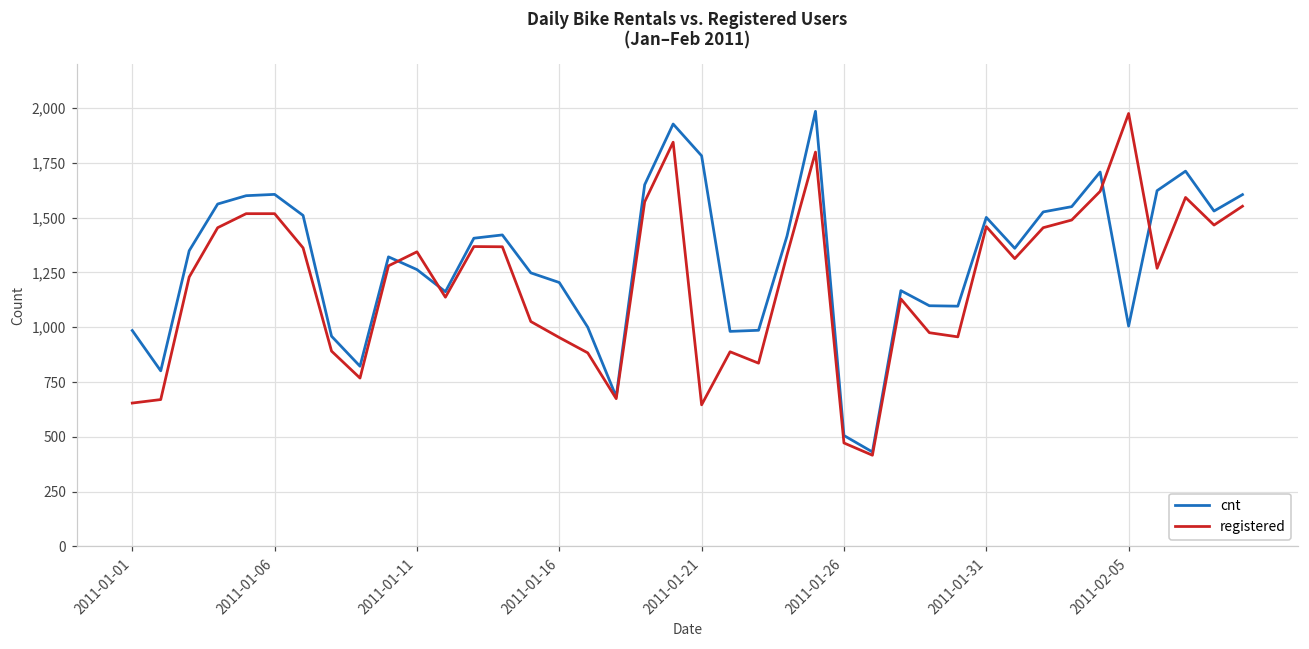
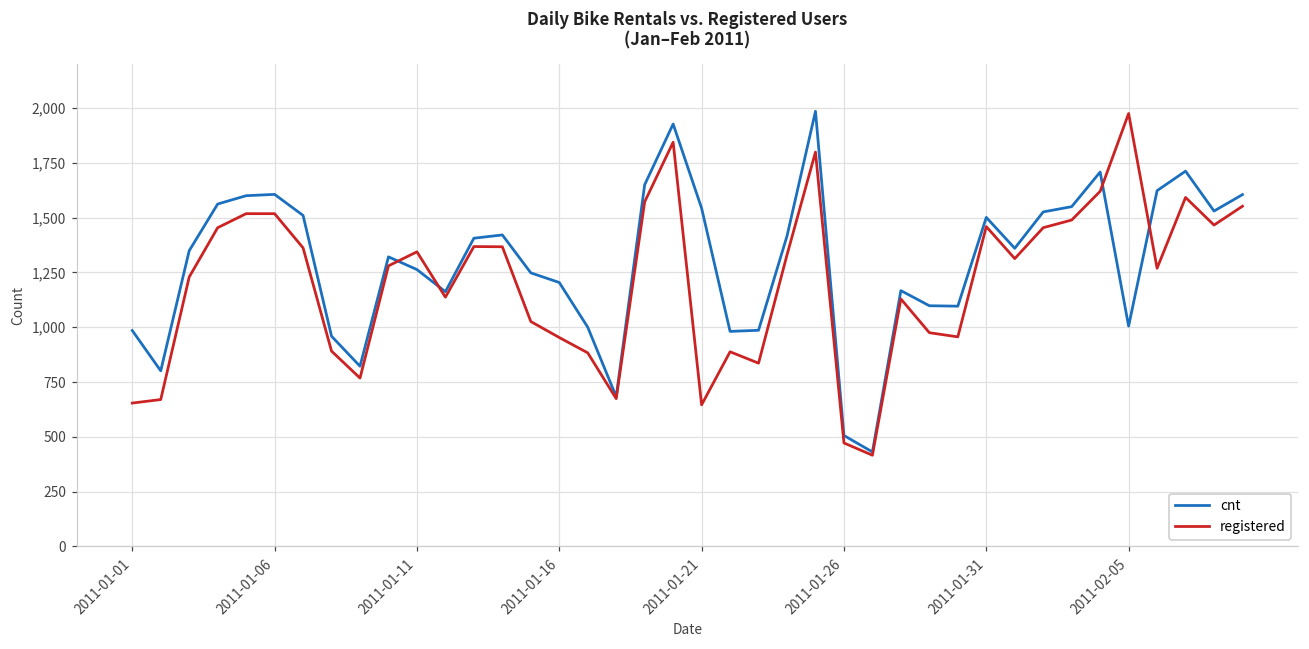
  {
    "cnt": {
      "2011-01-01": "990",
      "2011-01-06": "1,610",
      "2011-01-11": "1,260",
      "2011-01-16": "1,200",
-     "2011-01-21": "1,780",
+     "2011-01-21": "1,540",
      "2011-01-26": "510",
      "2011-01-31": "1,500",
      "2011-02-05": "1,010"
    },
    "registered": {
      "2011-01-01": "650",
      "2011-01-06": "1,520",
      "2011-01-11": "1,340",
      "2011-01-16": "950",
      "2011-01-21": "650",
      "2011-01-26": "470",
      "2011-01-31": "1,460",
      "2011-02-05": "1,980"
    }
  }
